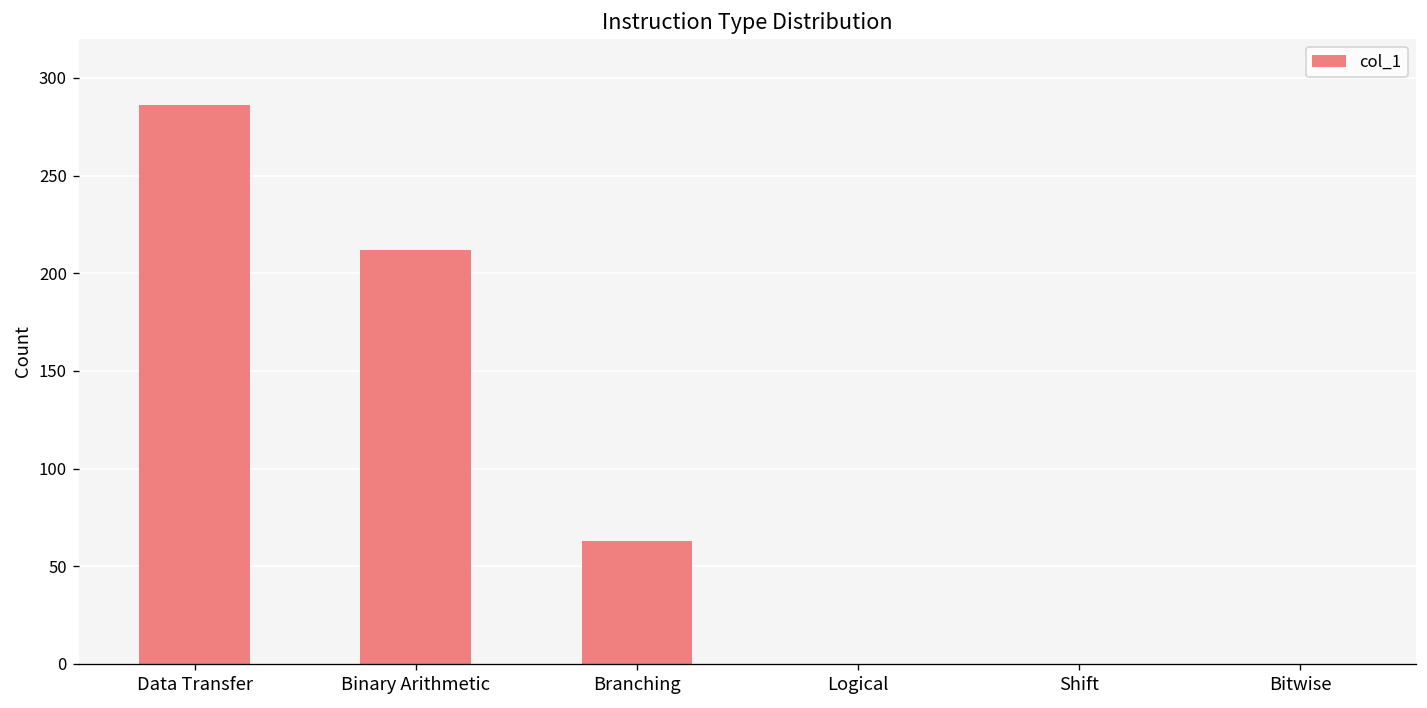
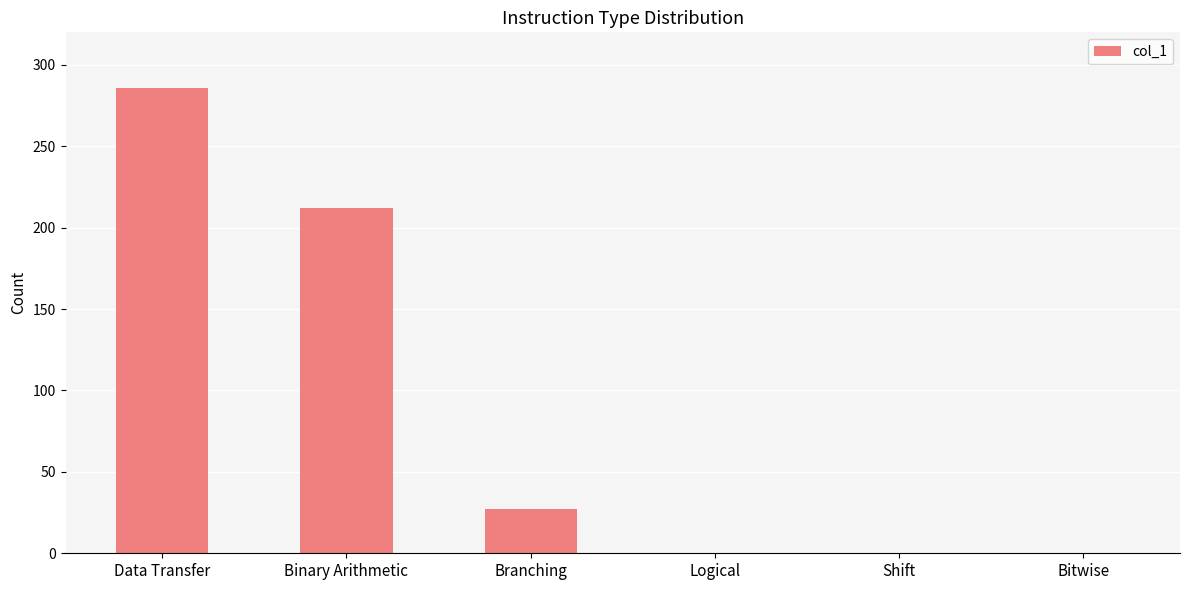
  {
    "Data Transfer": 286,
    "Binary Arithmetic": 212,
-   "Branching": 63,
+   "Branching": 27,
    "Logical": 0,
    "Shift": 0,
    "Bitwise": 0
  }
